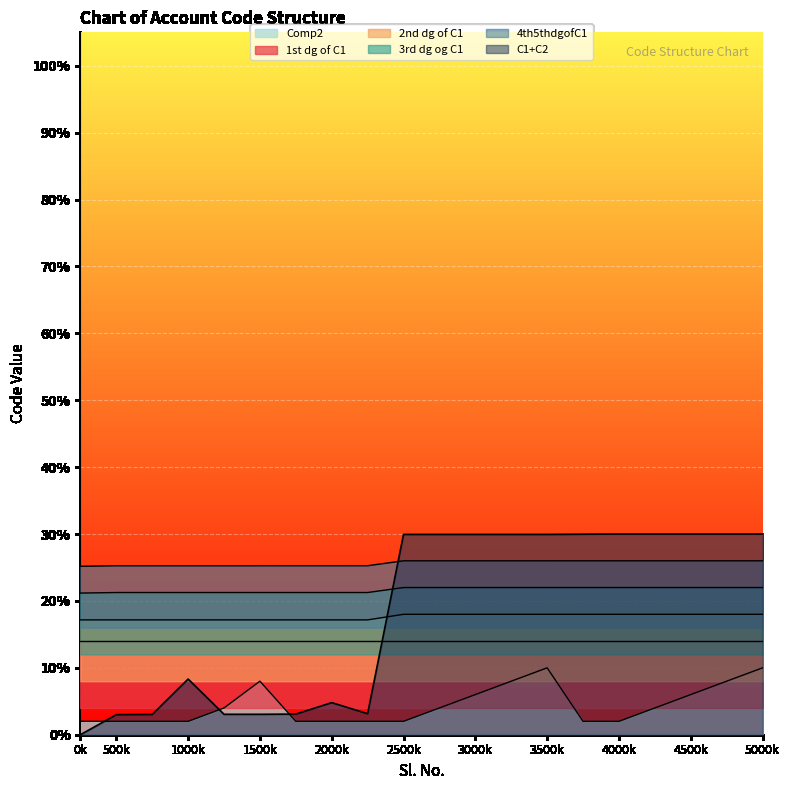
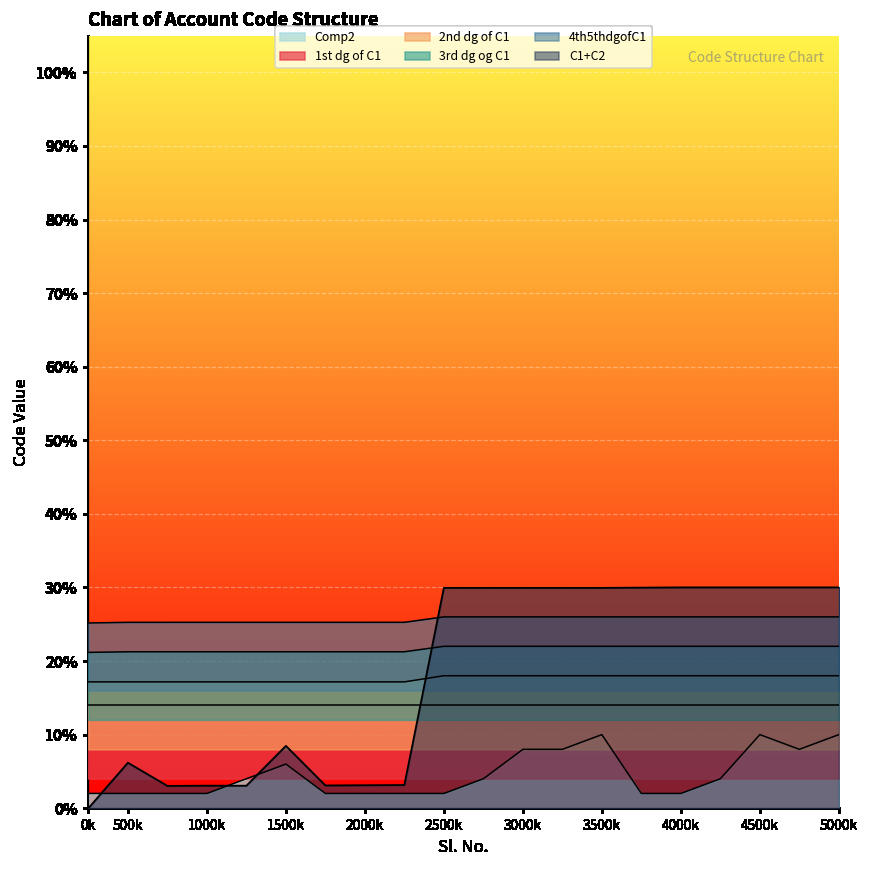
  {
    "Comp2": {
      "0k": "2%",
      "500k": "2%",
      "1000k": "2%",
-     "1500k": "8%",
+     "1500k": "6%",
      "2000k": "2%",
      "2500k": "2%",
-     "3000k": "6%",
+     "3000k": "8%",
      "3500k": "10%",
      "4000k": "2%",
-     "4500k": "6%",
+     "4500k": "10%",
      "5000k": "10%"
    },
    "1st dg of C1": {
      "0k": "14%",
      "500k": "14%",
      "1000k": "14%",
      "1500k": "14%",
      "2000k": "14%",
      "2500k": "14%",
      "3000k": "14%",
      "3500k": "14%",
      "4000k": "14%",
      "4500k": "14%",
      "5000k": "14%"
    },
    "2nd dg of C1": {
      "0k": "17%",
      "500k": "17%",
      "1000k": "17%",
      "1500k": "9%",
      "2000k": "17%",
      "2500k": "18%",
      "3000k": "18%",
      "3500k": "18%",
      "4000k": "18%",
      "4500k": "18%",
      "5000k": "18%"
    },
    "C1+C2": {
      "0k": "0%",
-     "500k": "3%",
-     "1000k": "8%",
-     "1500k": "3%",
-     "2000k": "5%",
+     "500k": "6%",
+     "1000k": "3%",
+     "1500k": "8%",
+     "2000k": "3%",
      "2500k": "30%",
      "3000k": "30%",
      "3500k": "30%",
      "4000k": "30%",
      "4500k": "30%",
      "5000k": "30%"
    }
  }
